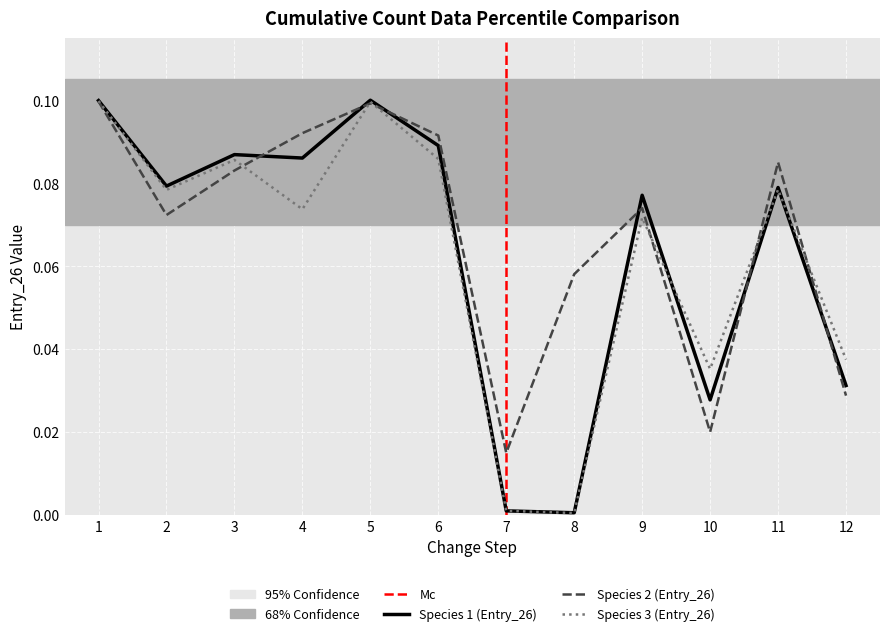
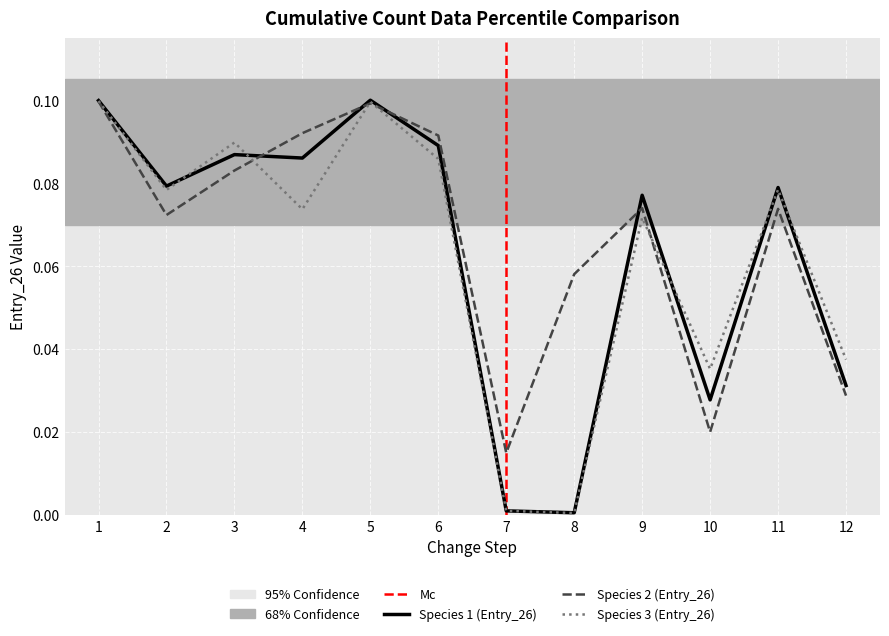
  {
    "Species 1 (Entry_26)": {
      "2": 0.079,
      "3": 0.087,
      "4": 0.086,
      "6": 0.089,
      "9": 0.077,
      "10": 0.028,
      "12": 0.031
    },
    "Species 2 (Entry_26)": {
      "2": 0.072,
      "3": 0.083,
      "4": 0.092,
      "6": 0.091,
      "7": 0.015,
      "8": 0.058,
      "9": 0.074,
      "10": 0.020,
-     "11": 0.085,
+     "11": 0.074,
      "12": 0.029
    },
    "Species 3 (Entry_26)": {
      "2": 0.078,
-     "3": 0.086,
+     "3": 0.090,
      "4": 0.074,
      "6": 0.086,
      "9": 0.072,
      "10": 0.035,
      "12": 0.037
    }
  }
